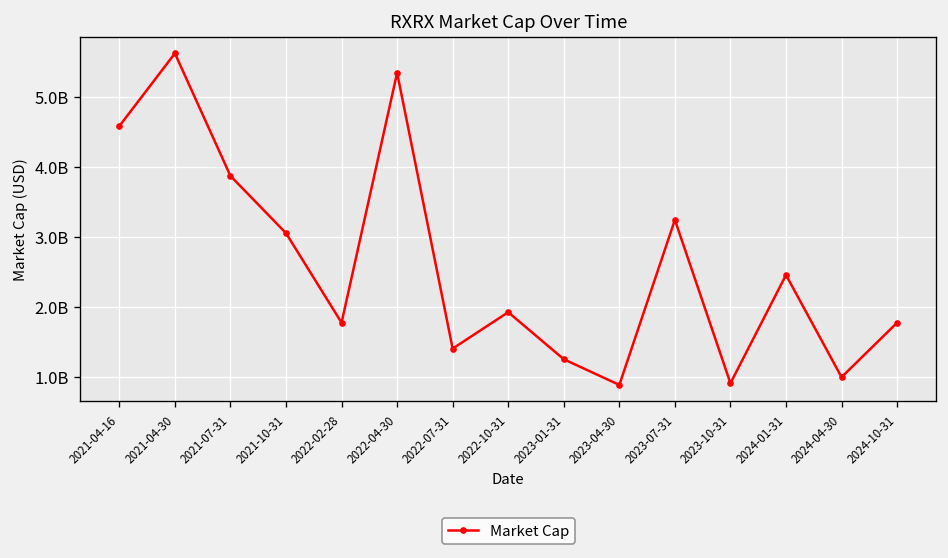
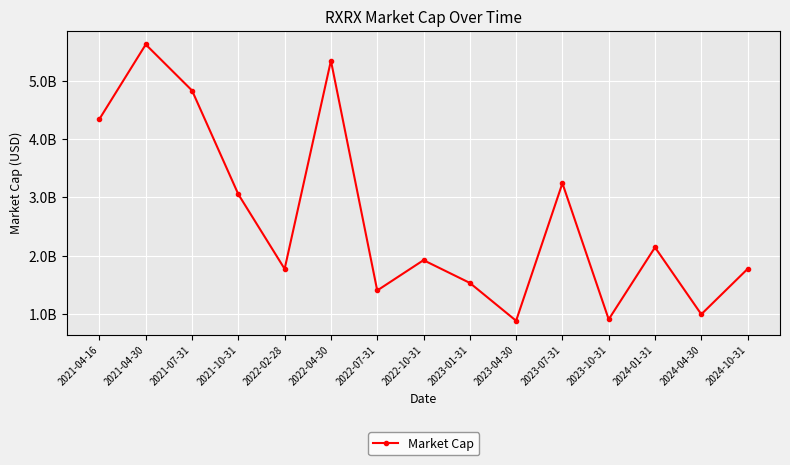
  {
-   "2021-04-16": 4600000000,
+   "2021-04-16": 4300000000,
    "2021-04-30": 5600000000,
-   "2021-07-31": 3900000000,
+   "2021-07-31": 4800000000,
    "2021-10-31": 3100000000,
    "2022-02-28": 1800000000,
    "2022-04-30": 5300000000,
    "2022-07-31": 1400000000,
    "2022-10-31": 1900000000,
-   "2023-01-31": 1200000000,
+   "2023-01-31": 1500000000,
    "2023-04-30": 900000000,
    "2023-07-31": 3200000000,
    "2023-10-31": 900000000,
-   "2024-01-31": 2500000000,
+   "2024-01-31": 2100000000,
    "2024-04-30": 1000000000,
    "2024-10-31": 1800000000
  }
